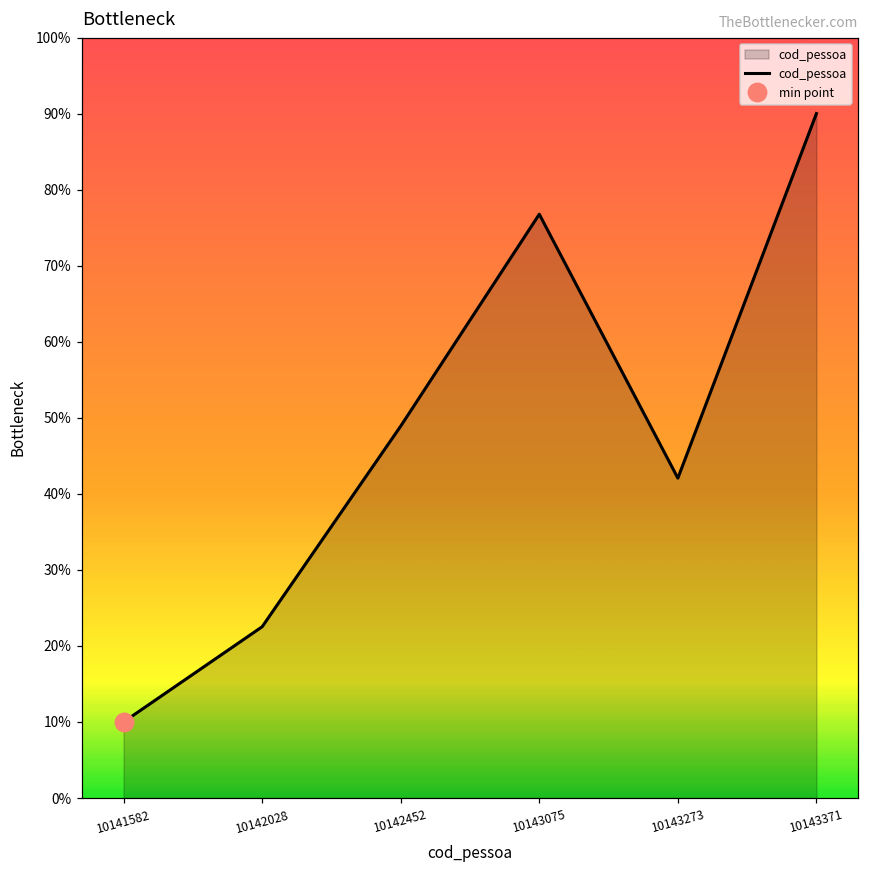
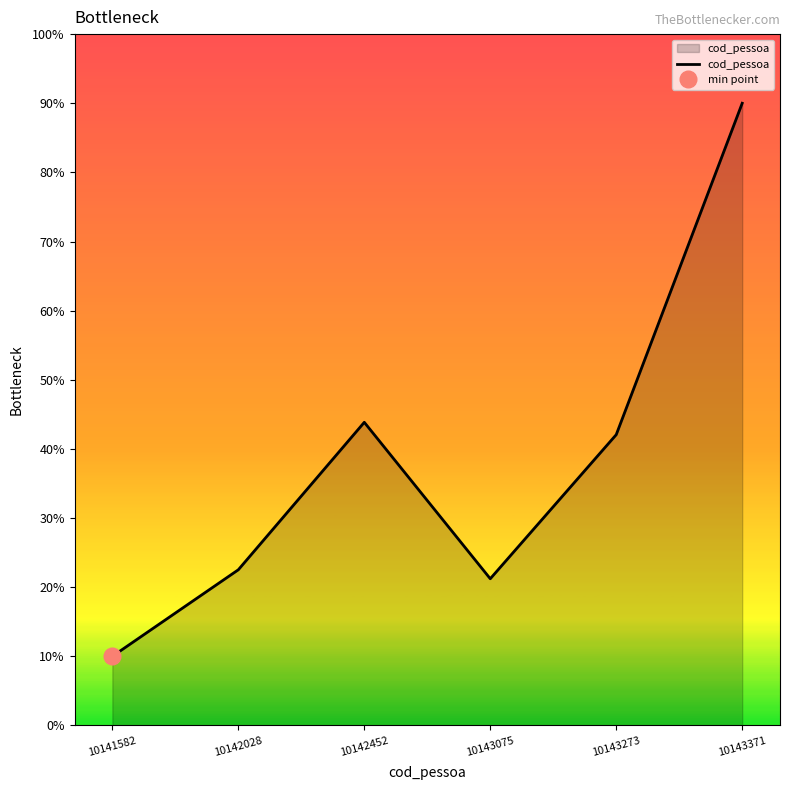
  {
    "cod_pessoa": {
      "10142028": "23%",
-     "10142452": "49%",
-     "10143075": "77%",
+     "10142452": "44%",
+     "10143075": "21%",
      "10143273": "42%",
      "10143371": "90%"
    }
  }
